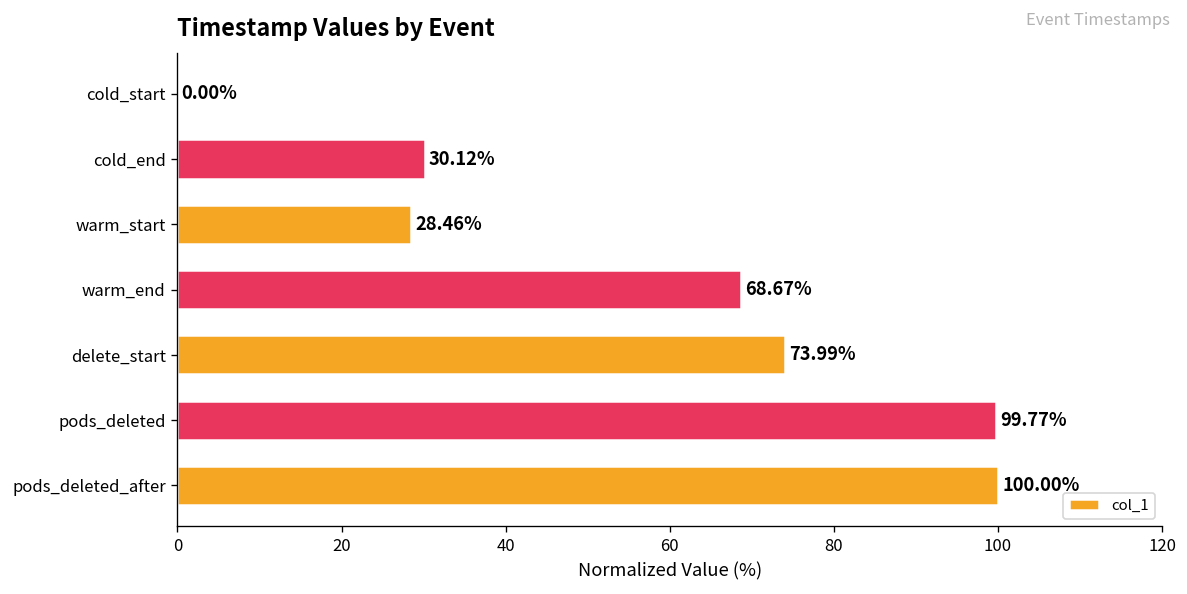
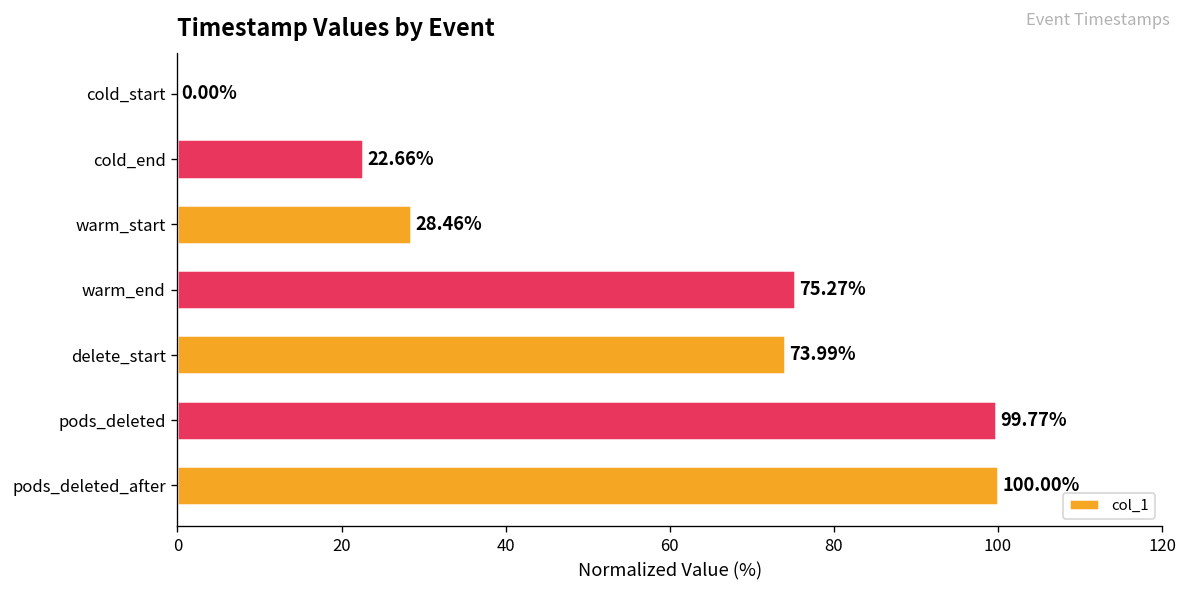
  {
    "cold_start": "0.00%",
-   "cold_end": "30.12%",
+   "cold_end": "22.66%",
    "warm_start": "28.46%",
-   "warm_end": "68.67%",
+   "warm_end": "75.27%",
    "delete_start": "73.99%",
    "pods_deleted": "99.77%"
  }
